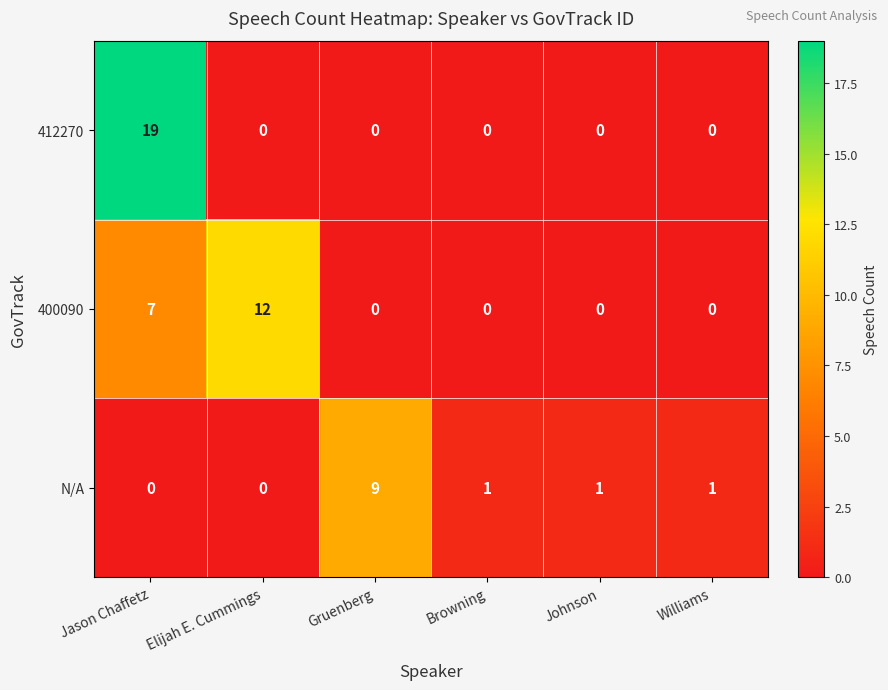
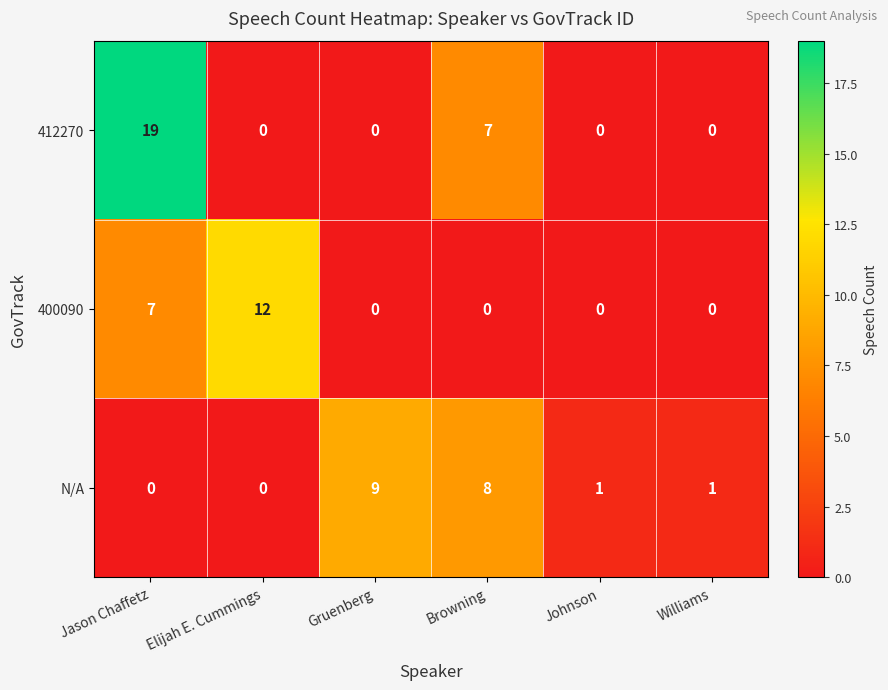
  {
    "412270": {
      "Jason Chaffetz": 19,
      "Elijah E. Cummings": 0,
      "Gruenberg": 0,
-     "Browning": 0,
+     "Browning": 7,
      "Johnson": 0,
      "Williams": 0
    },
    "400090": {
      "Jason Chaffetz": 7,
      "Elijah E. Cummings": 12,
      "Gruenberg": 0,
      "Browning": 0,
      "Johnson": 0,
      "Williams": 0
    },
    "N/A": {
      "Jason Chaffetz": 0,
      "Elijah E. Cummings": 0,
      "Gruenberg": 9,
-     "Browning": 1,
+     "Browning": 8,
      "Johnson": 1,
      "Williams": 1
    }
  }
